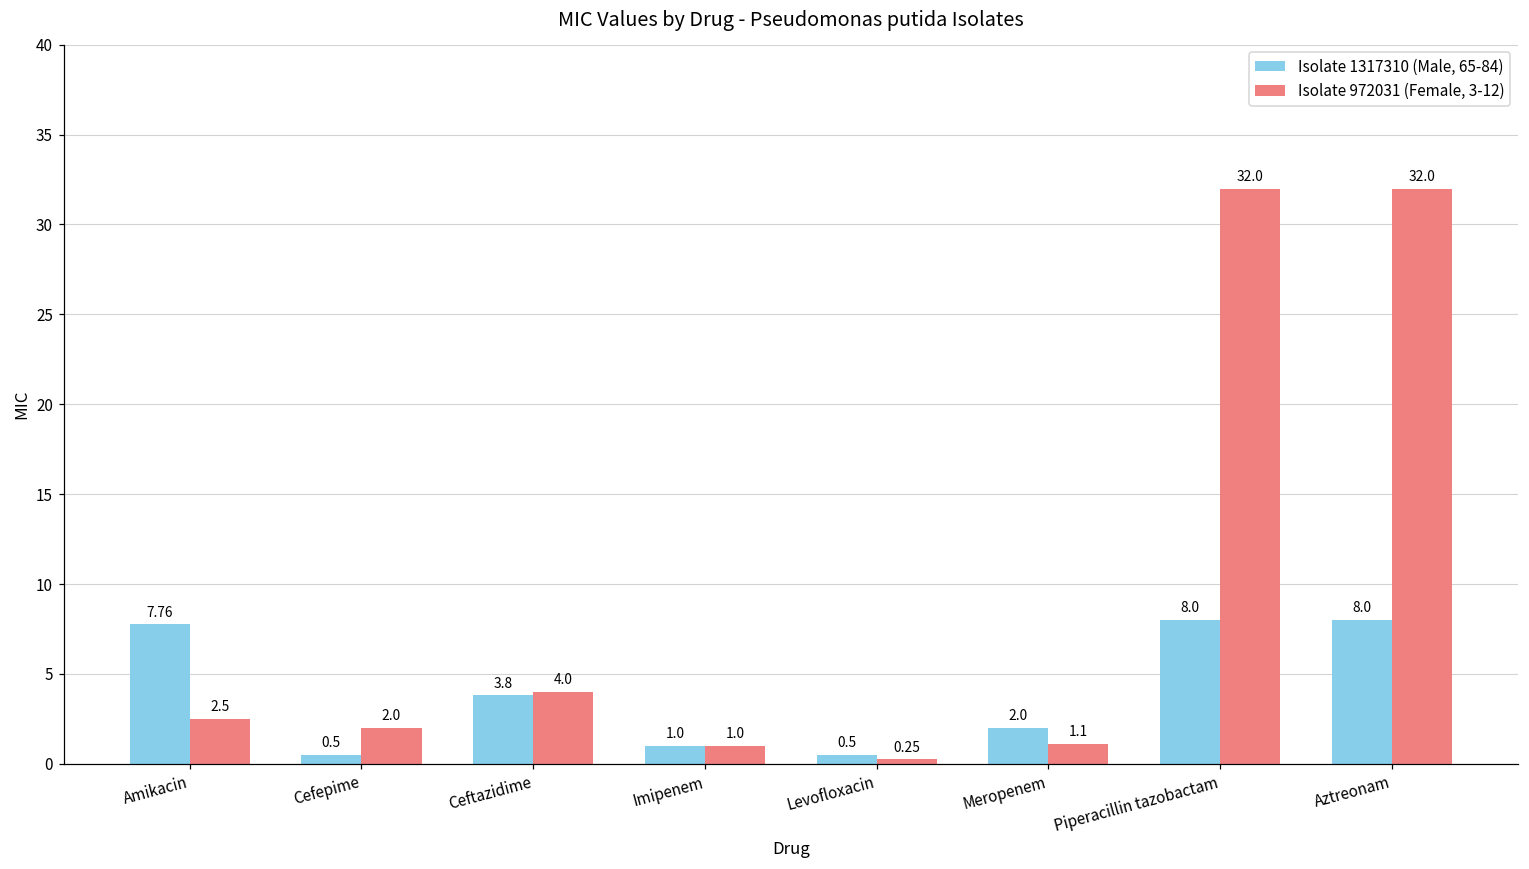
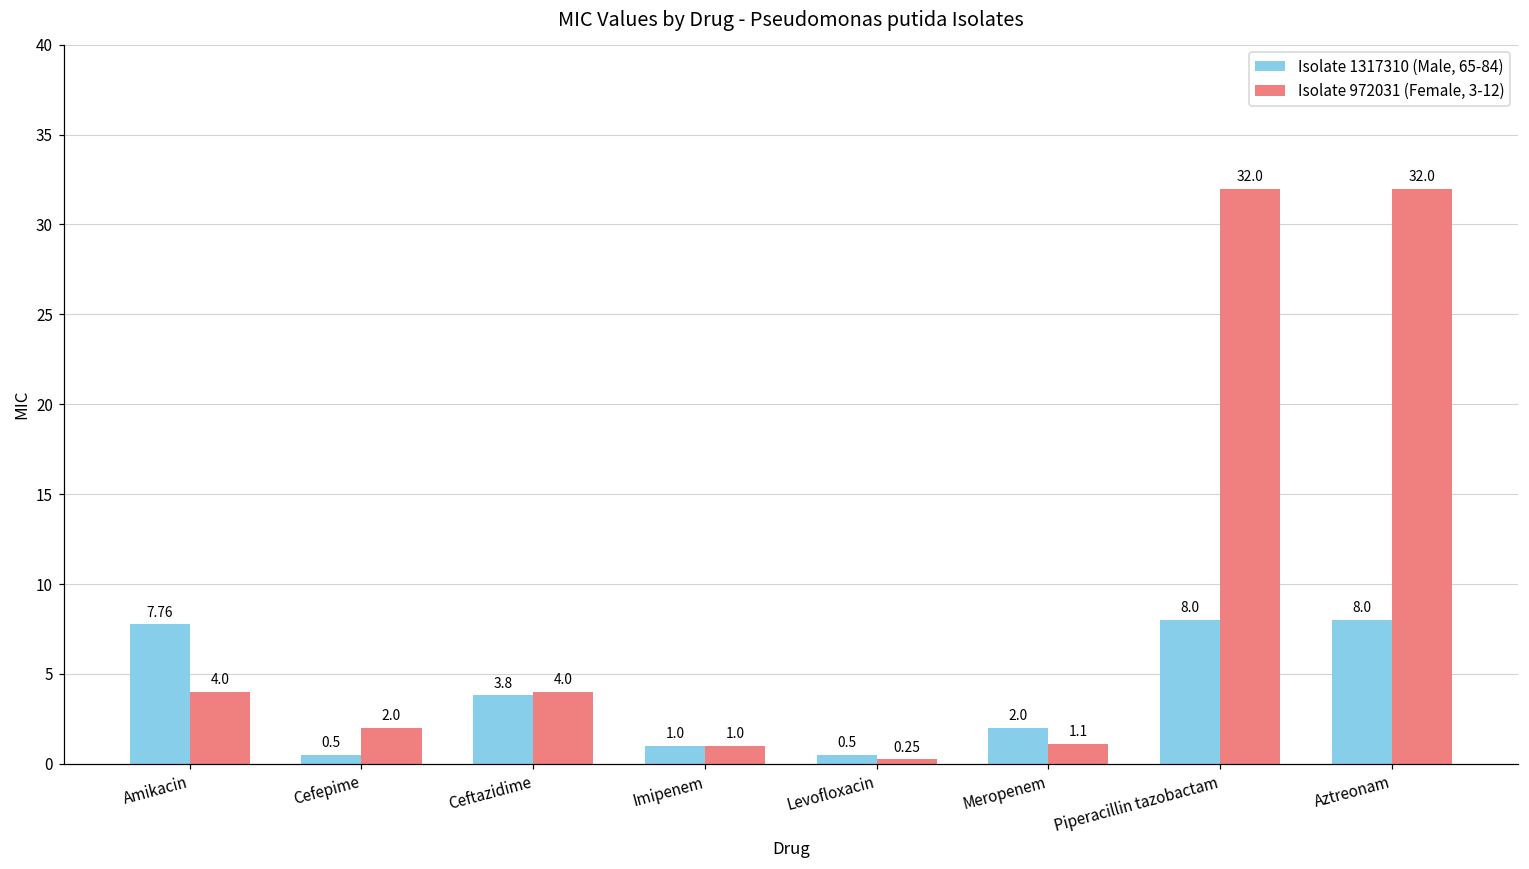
  {
    "Isolate 1317310 (Male, 65-84)": {
      "Amikacin": 7.76,
      "Cefepime": 0.5,
      "Ceftazidime": 3.8,
      "Imipenem": 1.0,
      "Levofloxacin": 0.5,
      "Meropenem": 2.0,
      "Piperacillin tazobactam": 8.0,
      "Aztreonam": 8.0
    },
    "Isolate 972031 (Female, 3-12)": {
-     "Amikacin": 2.5,
+     "Amikacin": 4.0,
      "Cefepime": 2.0,
      "Ceftazidime": 4.0,
      "Imipenem": 1.0,
      "Levofloxacin": 0.25,
      "Meropenem": 1.1,
      "Piperacillin tazobactam": 32.0,
      "Aztreonam": 32.0
    }
  }
